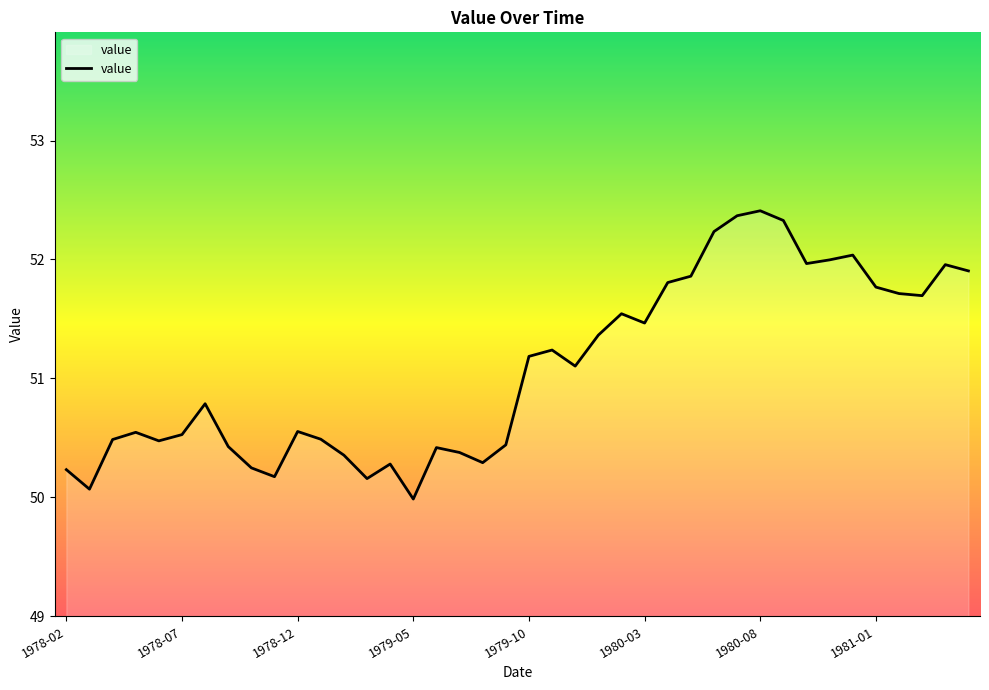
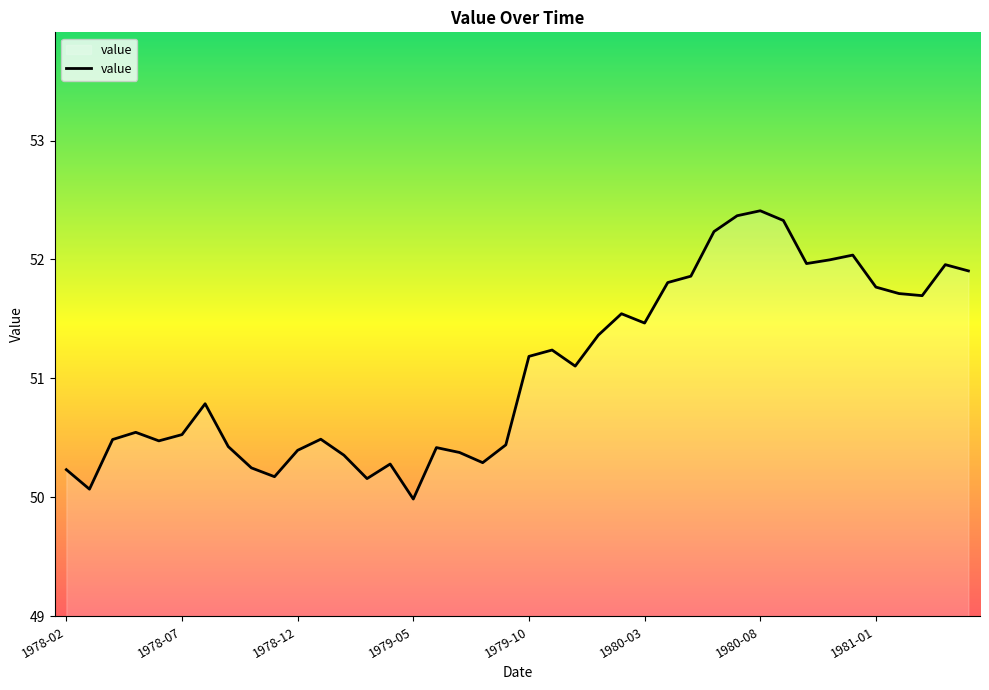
  {
    "1978-02": 50.23,
    "1978-07": 50.53,
-   "1978-12": 50.55,
+   "1978-12": 50.40,
    "1979-05": 49.99,
    "1979-10": 51.19,
    "1980-03": 51.47,
    "1980-08": 52.41,
    "1981-01": 51.77
  }
